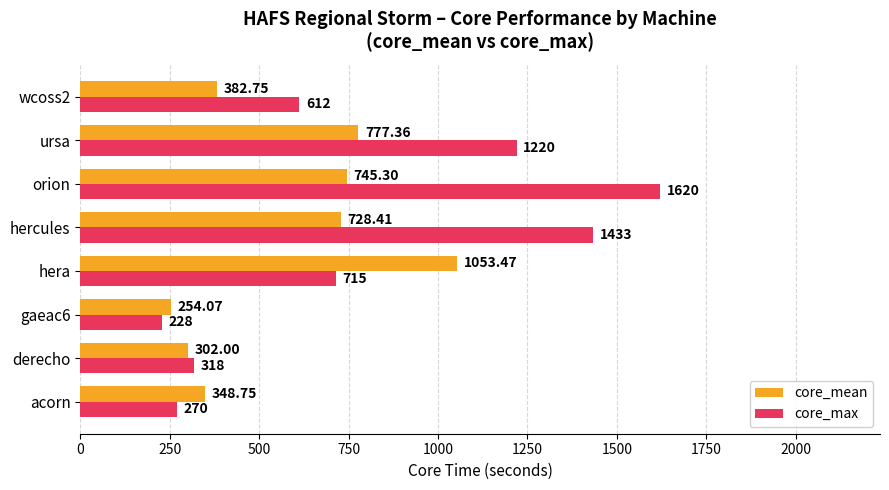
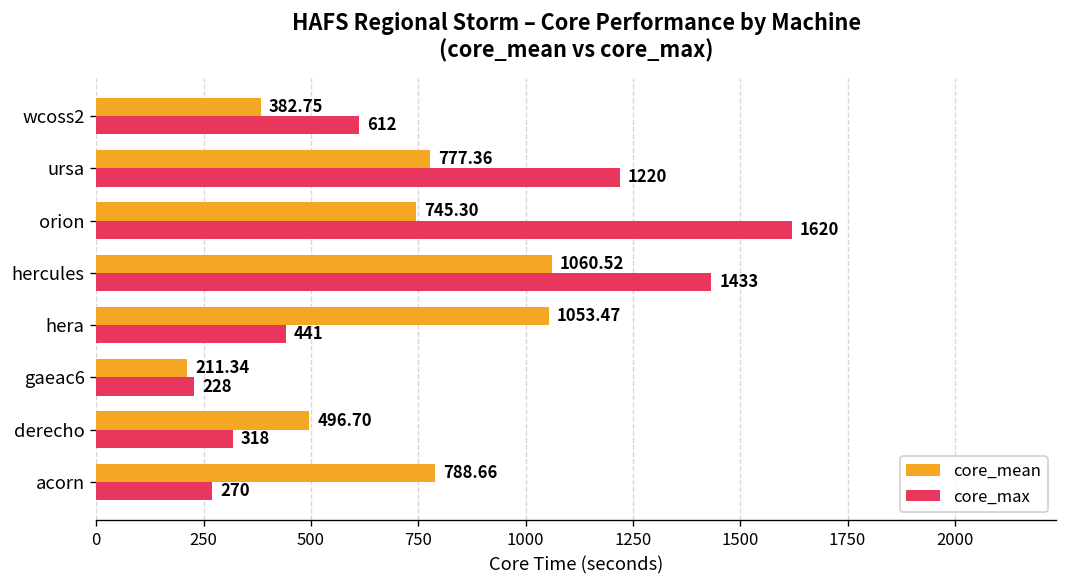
  {
    "core_mean": {
      "wcoss2": 382.75,
      "ursa": 777.36,
      "orion": 745.30,
-     "hercules": 728.41,
+     "hercules": 1060.52,
      "hera": 1053.47,
-     "gaeac6": 254.07,
-     "derecho": 302.00,
-     "acorn": 348.75
+     "gaeac6": 211.34,
+     "derecho": 496.70,
+     "acorn": 788.66
    },
    "core_max": {
      "wcoss2": 612,
      "ursa": 1220,
      "orion": 1620,
      "hercules": 1433,
-     "hera": 715,
+     "hera": 441,
      "gaeac6": 228,
      "derecho": 318,
      "acorn": 270
    }
  }
